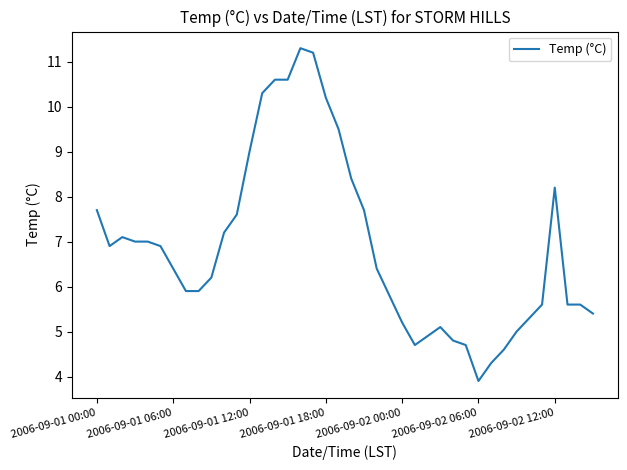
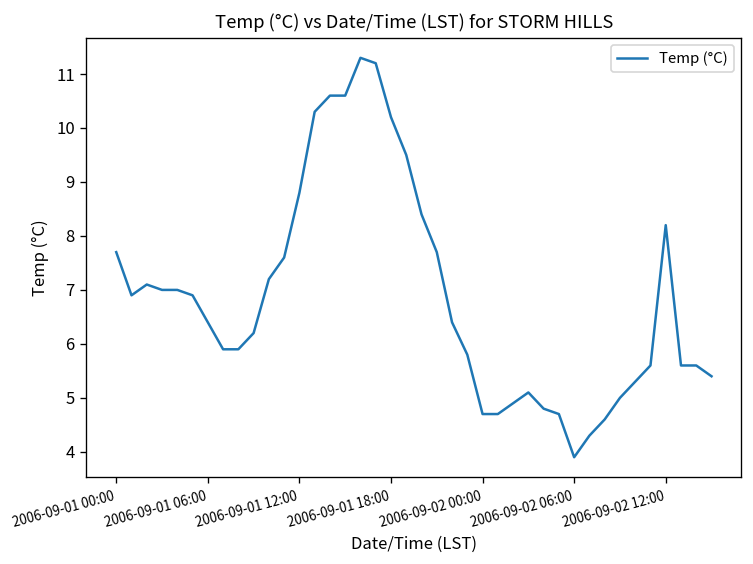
  {
    "2006-09-01 00:00": 7.7,
    "2006-09-01 06:00": 6.4,
-   "2006-09-01 12:00": 9.0,
+   "2006-09-01 12:00": 8.8,
    "2006-09-01 18:00": 10.2,
-   "2006-09-02 00:00": 5.2,
+   "2006-09-02 00:00": 4.7,
    "2006-09-02 06:00": 3.9,
    "2006-09-02 12:00": 8.2
  }
